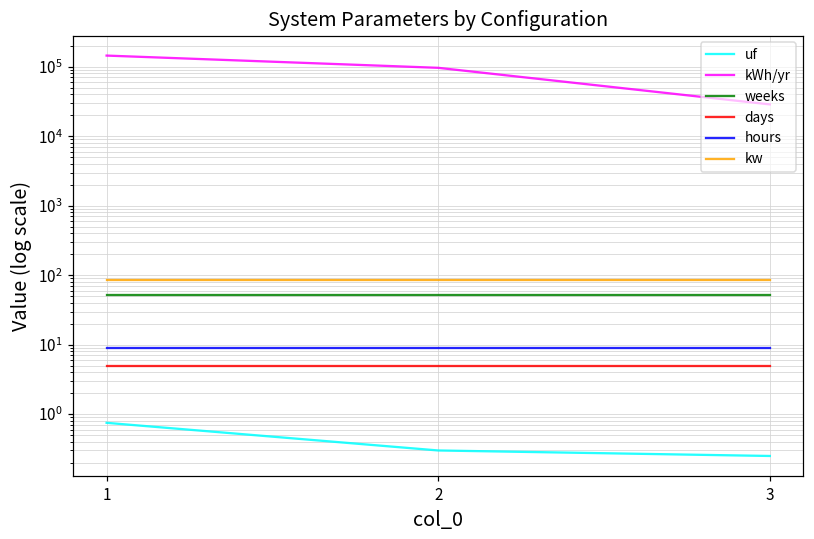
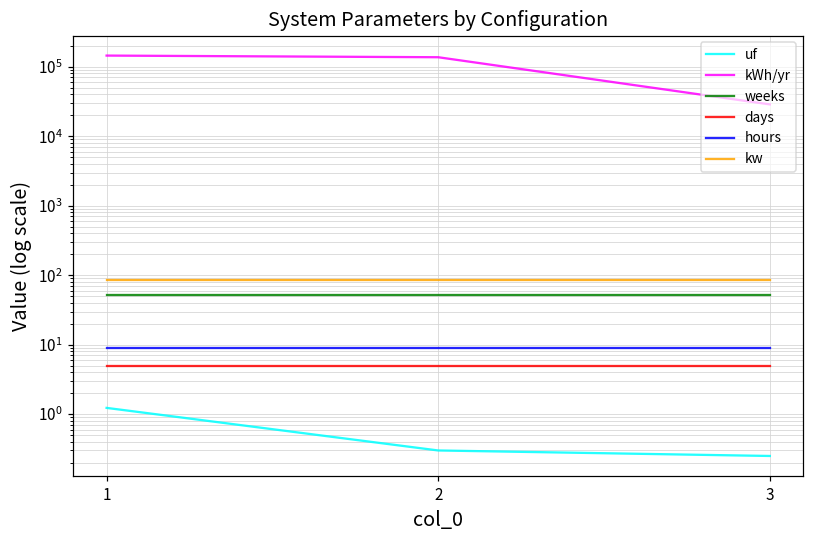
  {
    "uf": {
-     "1": 0.8,
+     "1": 1.2,
      "2": 0.3,
      "3": 0.25
    },
    "kWh/yr": {
      "1": 140000,
-     "2": 100000
+     "2": 140000
    },
    "weeks": {
      "1": 50,
      "2": 50,
      "3": 50
    },
    "days": {
      "1": 5,
      "2": 5,
      "3": 5
    },
    "hours": {
      "1": 9,
      "2": 9,
      "3": 9
    },
    "kw": {
      "1": 80,
      "2": 80,
      "3": 80
    }
  }
